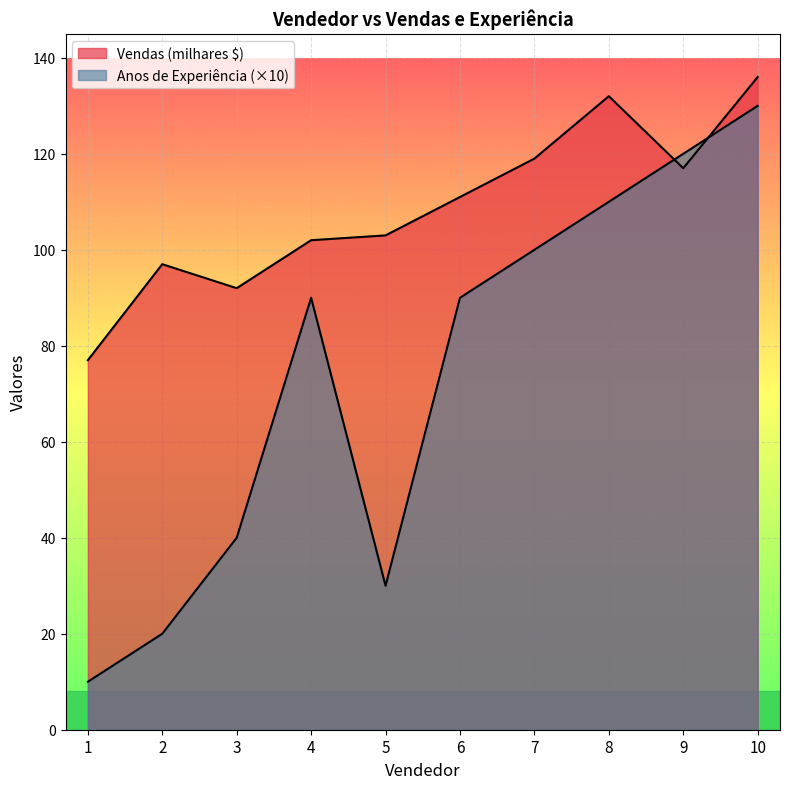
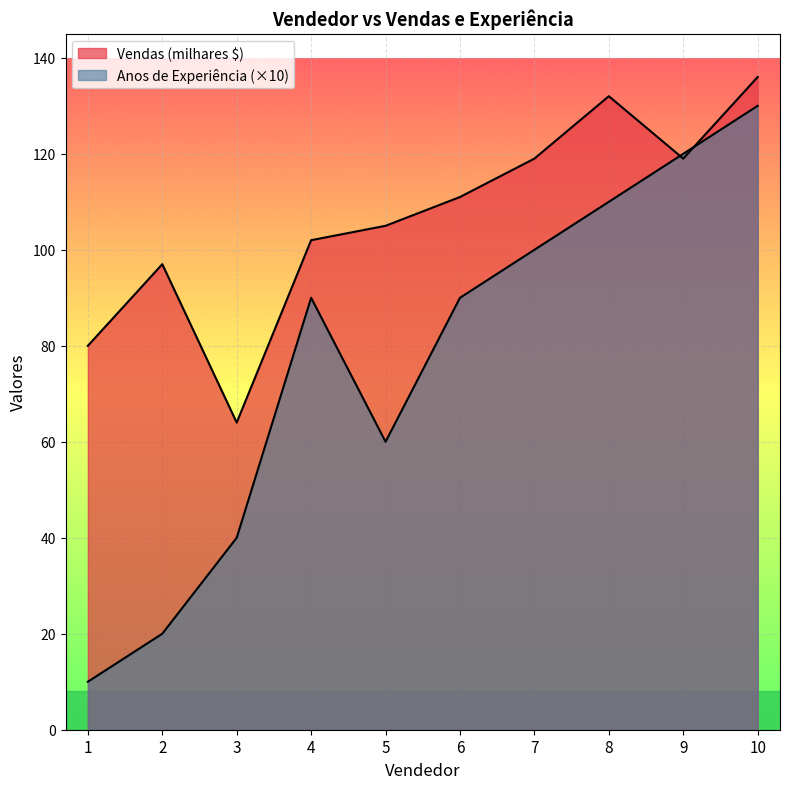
  {
    "Vendas (milhares $)": {
-     "1": 77,
+     "1": 80,
      "2": 97,
-     "3": 92,
+     "3": 64,
      "4": 102,
-     "5": 103,
+     "5": 105,
      "6": 111,
      "7": 119,
      "8": 132,
-     "9": 117,
+     "9": 119,
      "10": 136
    },
    "Anos de Experiência (×10)": {
      "1": 10,
      "2": 20,
      "3": 40,
      "4": 90,
-     "5": 30,
+     "5": 60,
      "6": 90,
      "7": 100,
      "8": 110,
      "9": 120,
      "10": 130
    }
  }
